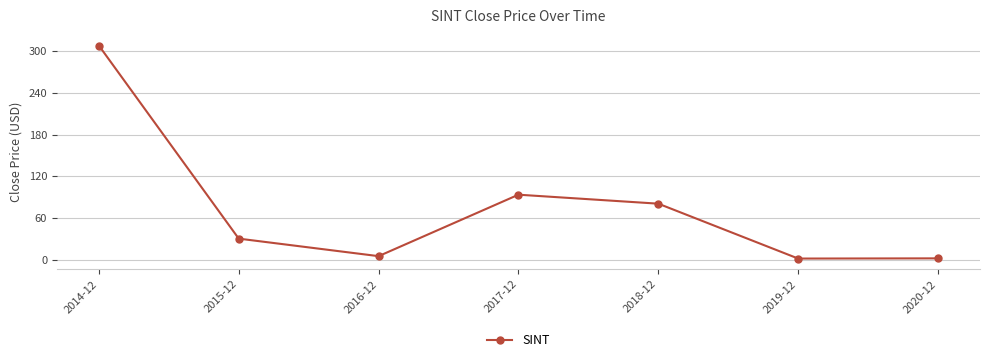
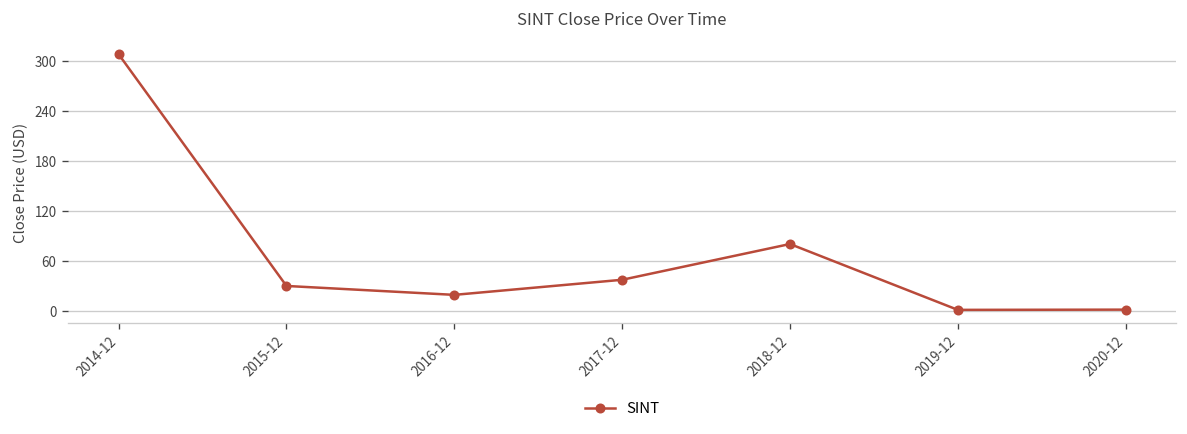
  {
    "2014-12": 310,
    "2015-12": 30,
-   "2016-12": 0,
-   "2017-12": 90,
+   "2016-12": 20,
+   "2017-12": 40,
    "2018-12": 80,
    "2019-12": 0,
    "2020-12": 0
  }
